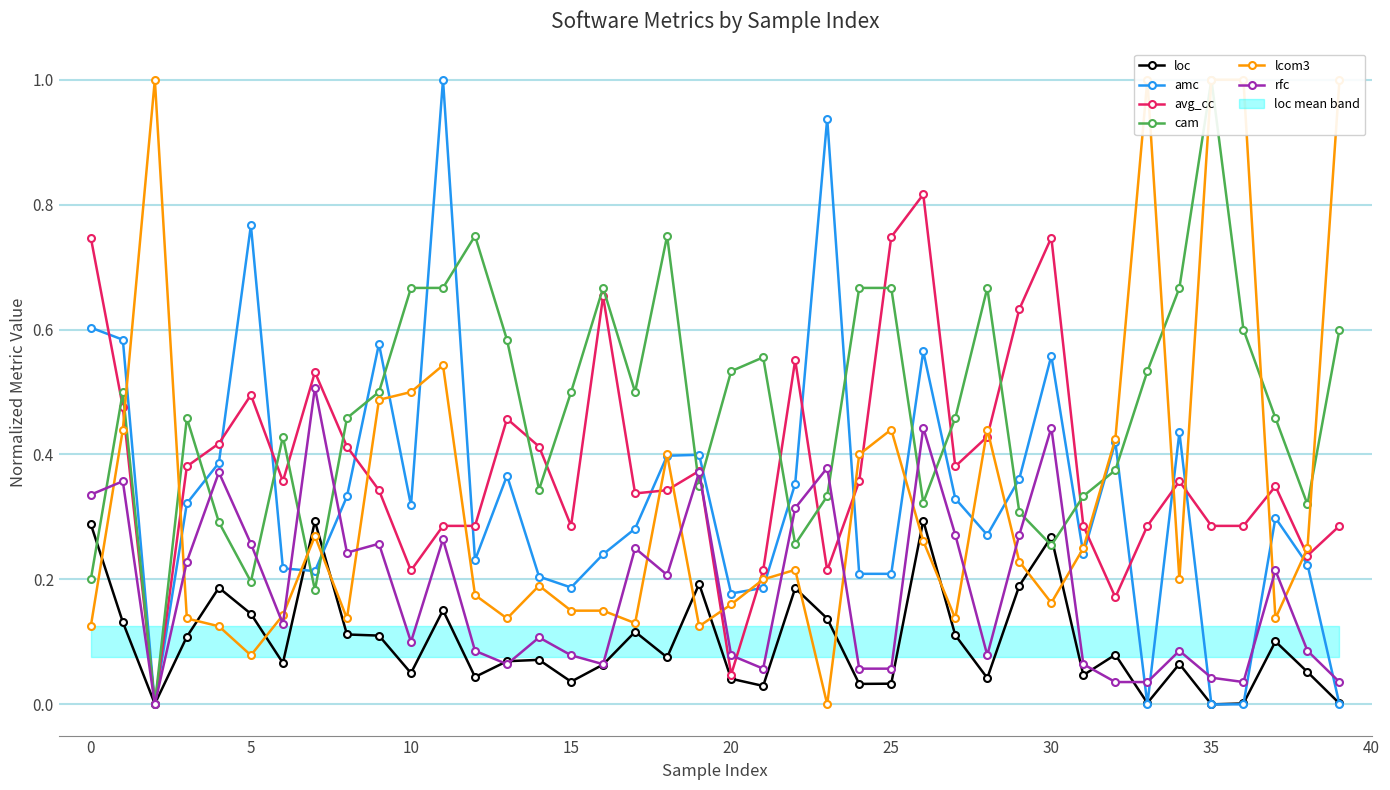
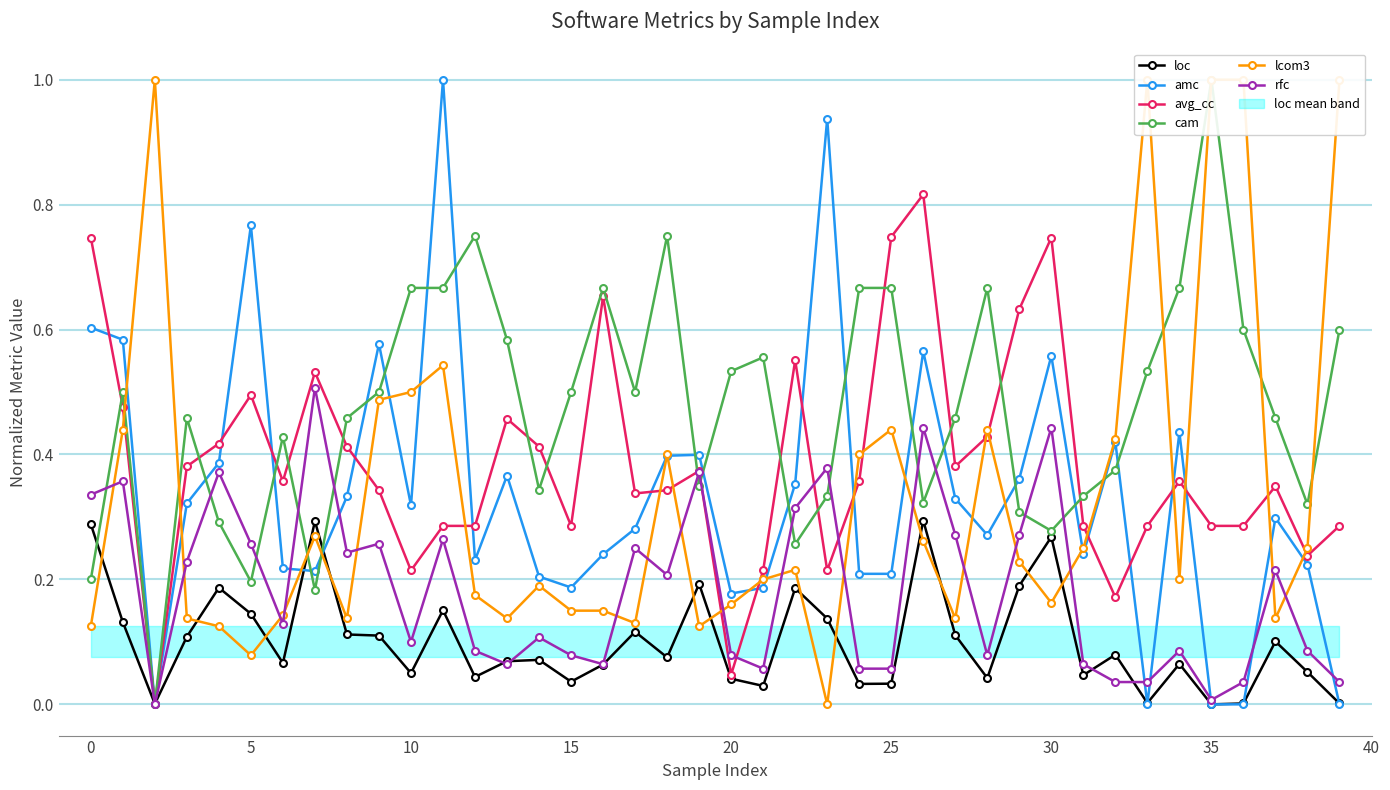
  {
    "loc": {
      "0": 0.29,
      "5": 0.14,
      "10": 0.05,
      "15": 0.04,
      "20": 0.04,
      "25": 0.03,
      "30": 0.27
    },
    "loc mean band": {
      "5": 0.13,
      "10": 0.13,
      "15": 0.13,
      "20": 0.13,
      "25": 0.13,
      "30": 0.13,
      "35": 0.13
    },
    "amc": {
      "0": 0.60,
      "5": 0.77,
      "10": 0.32,
      "15": 0.19,
      "20": 0.18,
      "25": 0.21,
      "30": 0.56
    },
    "avg_cc": {
      "0": 0.75,
      "5": 0.50,
      "10": 0.21,
      "15": 0.29,
      "20": 0.05,
      "25": 0.75,
      "30": 0.75,
      "35": 0.29
    },
    "cam": {
      "0": 0.20,
      "5": 0.20,
      "10": 0.67,
      "15": 0.50,
      "20": 0.53,
      "25": 0.67,
-     "30": 0.25
+     "30": 0.28
    },
    "lcom3": {
      "5": 0.08,
      "10": 0.50,
      "15": 0.15,
      "20": 0.16,
      "25": 0.44,
      "30": 0.16
    },
    "rfc": {
      "0": 0.34,
      "5": 0.26,
      "10": 0.10,
      "15": 0.08,
      "20": 0.08,
      "25": 0.06,
      "30": 0.44,
-     "35": 0.04
+     "35": 0.01
    }
  }
